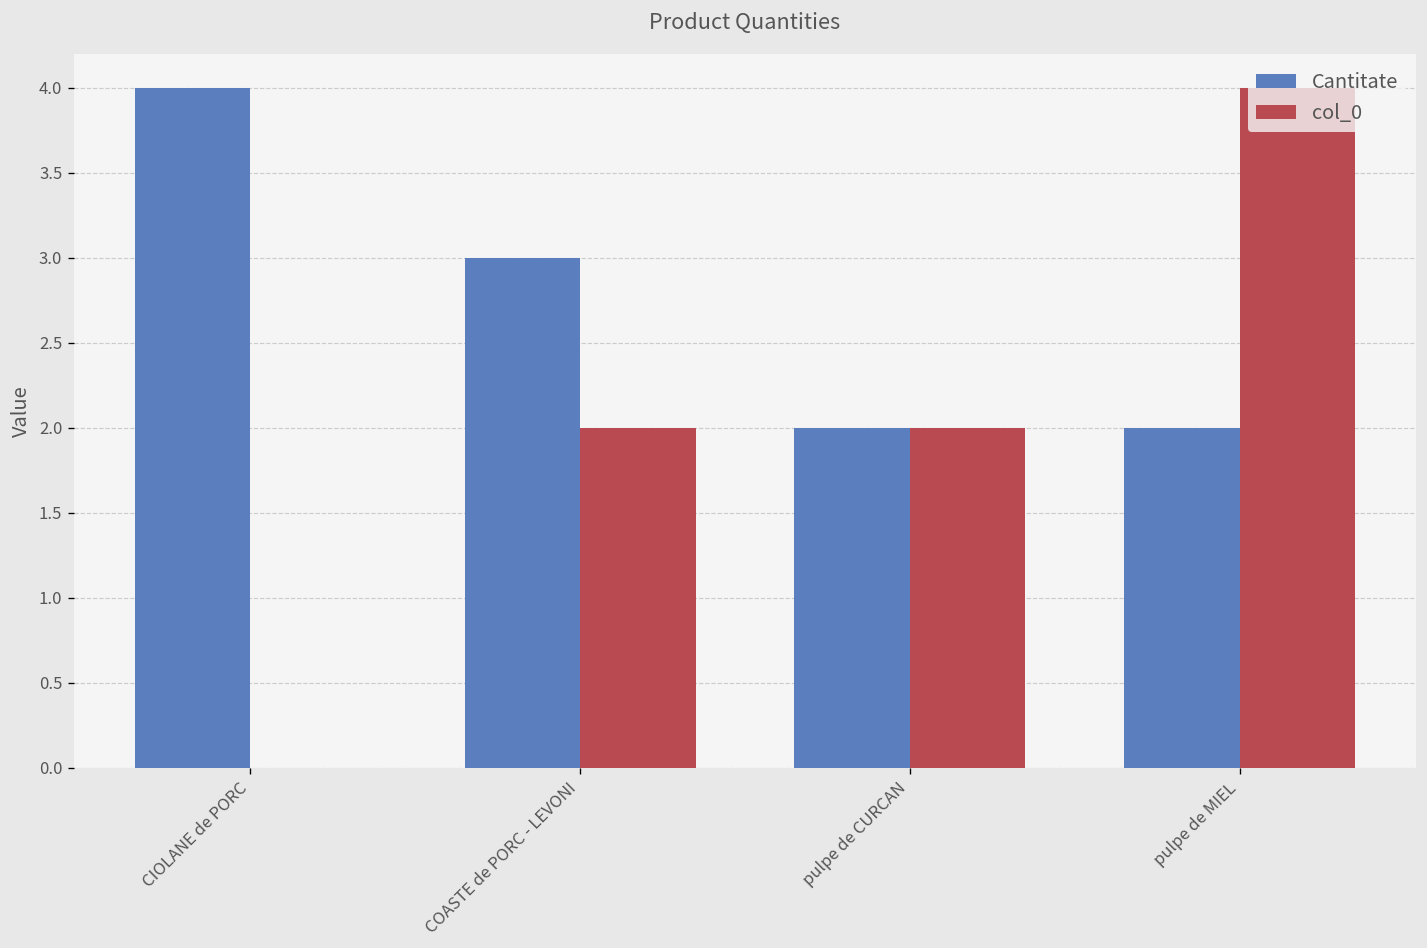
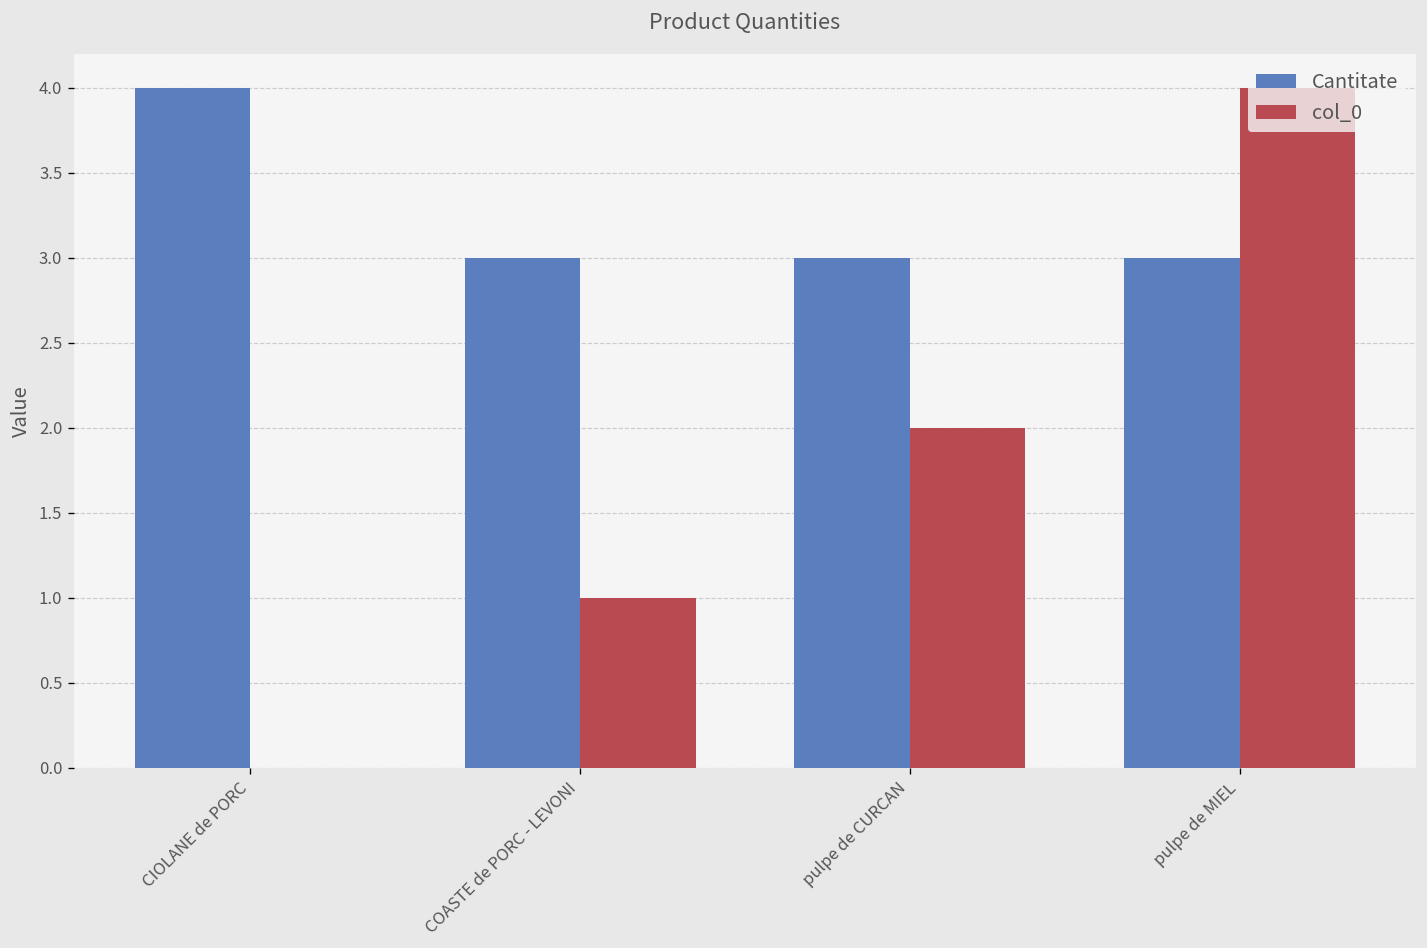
  {
    "Cantitate": {
      "CIOLANE de PORC": 4,
      "COASTE de PORC - LEVONI": 3,
-     "pulpe de CURCAN": 2,
-     "pulpe de MIEL": 2
+     "pulpe de CURCAN": 3,
+     "pulpe de MIEL": 3
    },
    "col_0": {
      "CIOLANE de PORC": 0,
-     "COASTE de PORC - LEVONI": 2,
+     "COASTE de PORC - LEVONI": 1,
      "pulpe de CURCAN": 2
    }
  }
